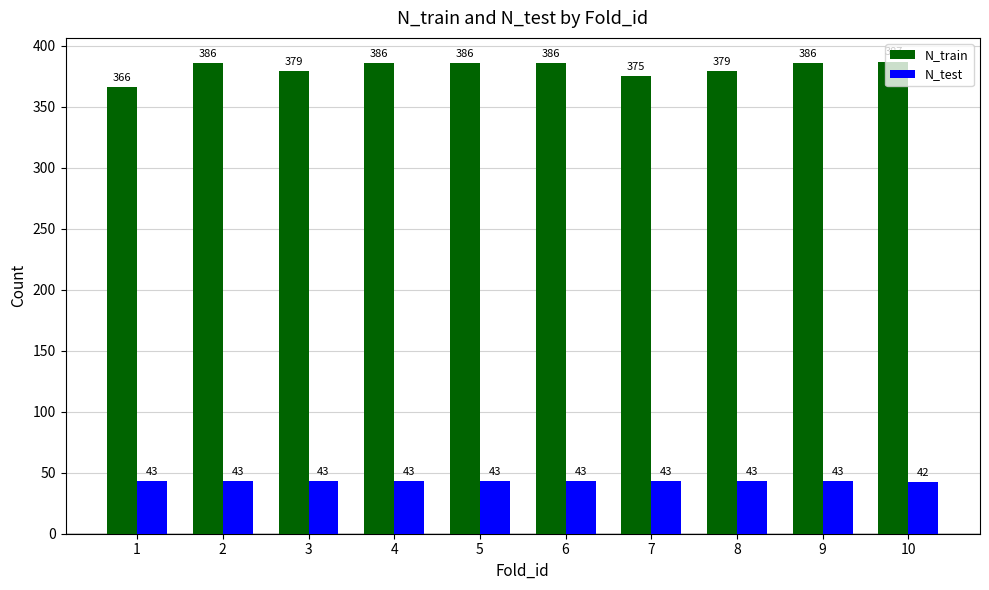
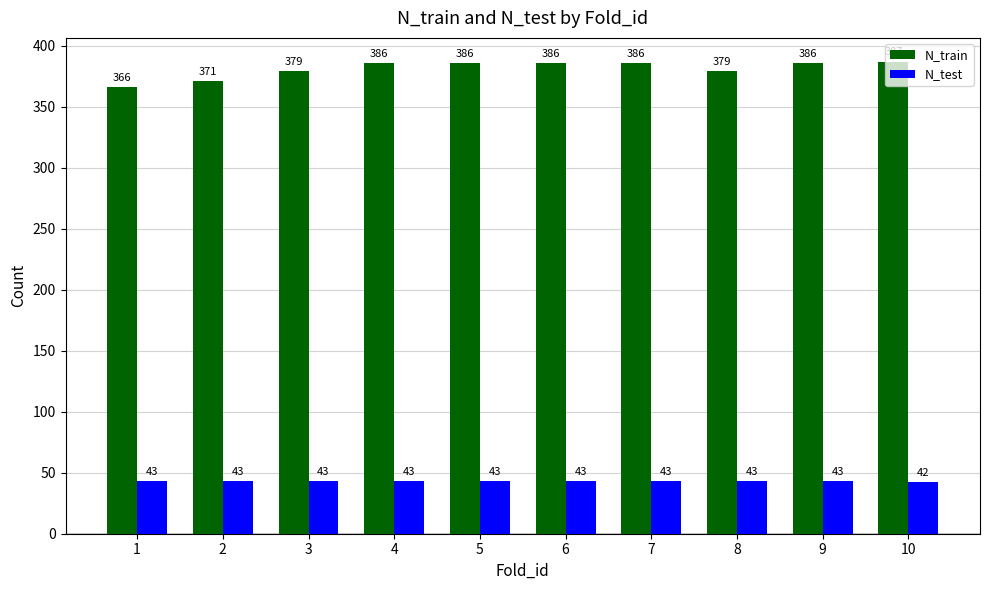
  {
    "N_train": {
      "1": 366,
-     "2": 386,
+     "2": 371,
      "3": 379,
      "4": 386,
      "5": 386,
      "6": 386,
-     "7": 375,
+     "7": 386,
      "8": 379,
      "9": 386
    },
    "N_test": {
      "1": 43,
      "2": 43,
      "3": 43,
      "4": 43,
      "5": 43,
      "6": 43,
      "7": 43,
      "8": 43,
      "9": 43,
      "10": 42
    }
  }
